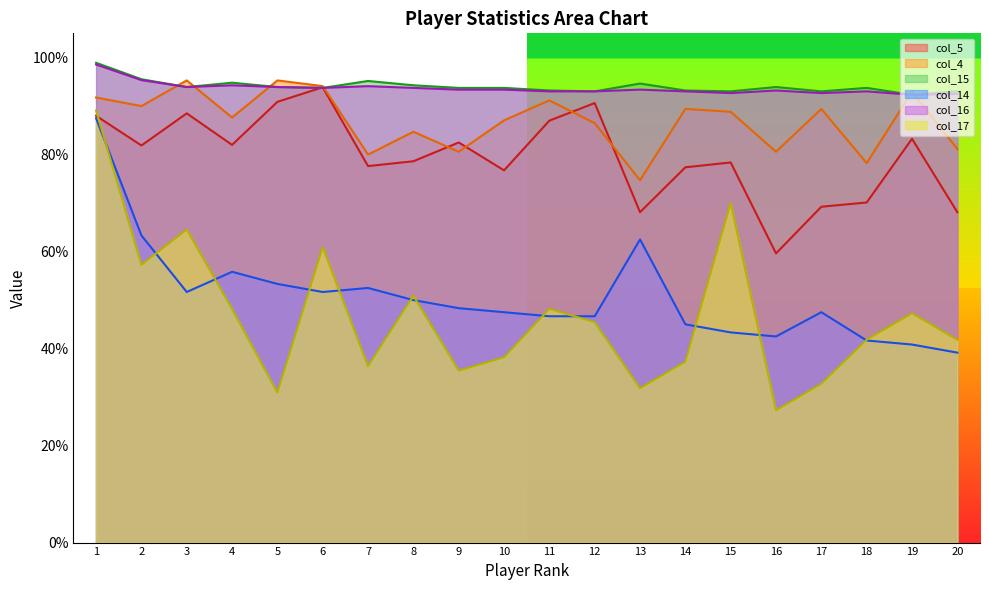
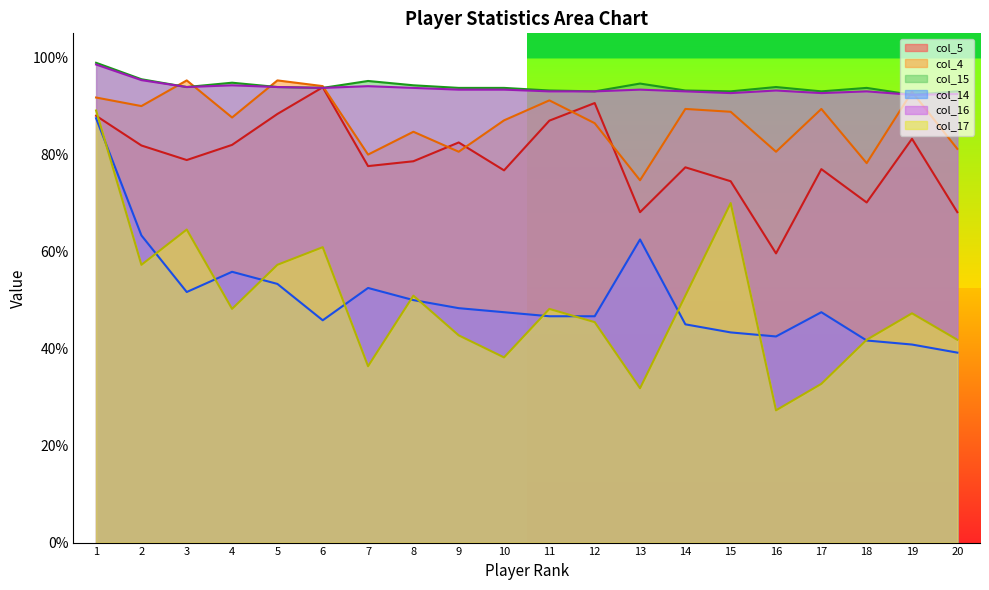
  {
    "col_5": {
      "2": "82%",
-     "3": "89%",
+     "3": "79%",
      "4": "82%",
-     "5": "91%",
+     "5": "88%",
      "7": "78%",
      "8": "79%",
      "9": "83%",
      "10": "77%",
      "11": "87%",
      "12": "91%",
      "13": "68%",
      "14": "77%",
-     "15": "78%",
+     "15": "75%",
      "16": "60%",
-     "17": "69%",
+     "17": "77%",
      "18": "70%",
      "19": "83%",
      "20": "68%"
    },
    "col_4": {
      "1": "92%",
      "2": "90%",
      "3": "95%",
      "4": "88%",
      "5": "95%",
      "7": "80%",
      "8": "85%",
      "9": "81%",
      "10": "87%",
      "11": "91%",
      "12": "86%",
      "13": "75%",
      "14": "89%",
      "15": "89%",
      "16": "81%",
      "17": "89%",
      "18": "78%",
      "20": "81%"
    },
    "col_15": {
      "4": "95%",
      "7": "95%",
      "8": "94%",
      "13": "95%",
      "16": "94%",
      "18": "94%"
    },
    "col_14": {
      "2": "63%",
      "3": "52%",
      "4": "56%",
      "5": "53%",
-     "6": "52%",
+     "6": "46%",
      "7": "53%",
      "8": "50%",
      "9": "48%",
      "10": "48%",
      "11": "47%",
      "12": "47%",
      "13": "63%",
      "14": "45%",
      "15": "43%",
      "16": "43%",
      "17": "48%",
      "19": "41%",
      "20": "39%"
    },
    "col_16": {
      "4": "94%",
      "7": "94%",
      "8": "94%",
      "13": "93%",
      "16": "93%",
      "18": "93%"
    },
    "col_17": {
      "1": "89%",
      "2": "57%",
      "3": "65%",
      "4": "48%",
-     "5": "31%",
+     "5": "57%",
      "6": "61%",
      "7": "36%",
      "8": "51%",
-     "9": "35%",
+     "9": "43%",
      "10": "38%",
      "11": "48%",
      "12": "45%",
      "13": "32%",
-     "14": "37%",
+     "14": "51%",
      "15": "70%",
      "16": "27%",
      "17": "33%",
      "19": "47%",
      "20": "42%"
    }
  }
